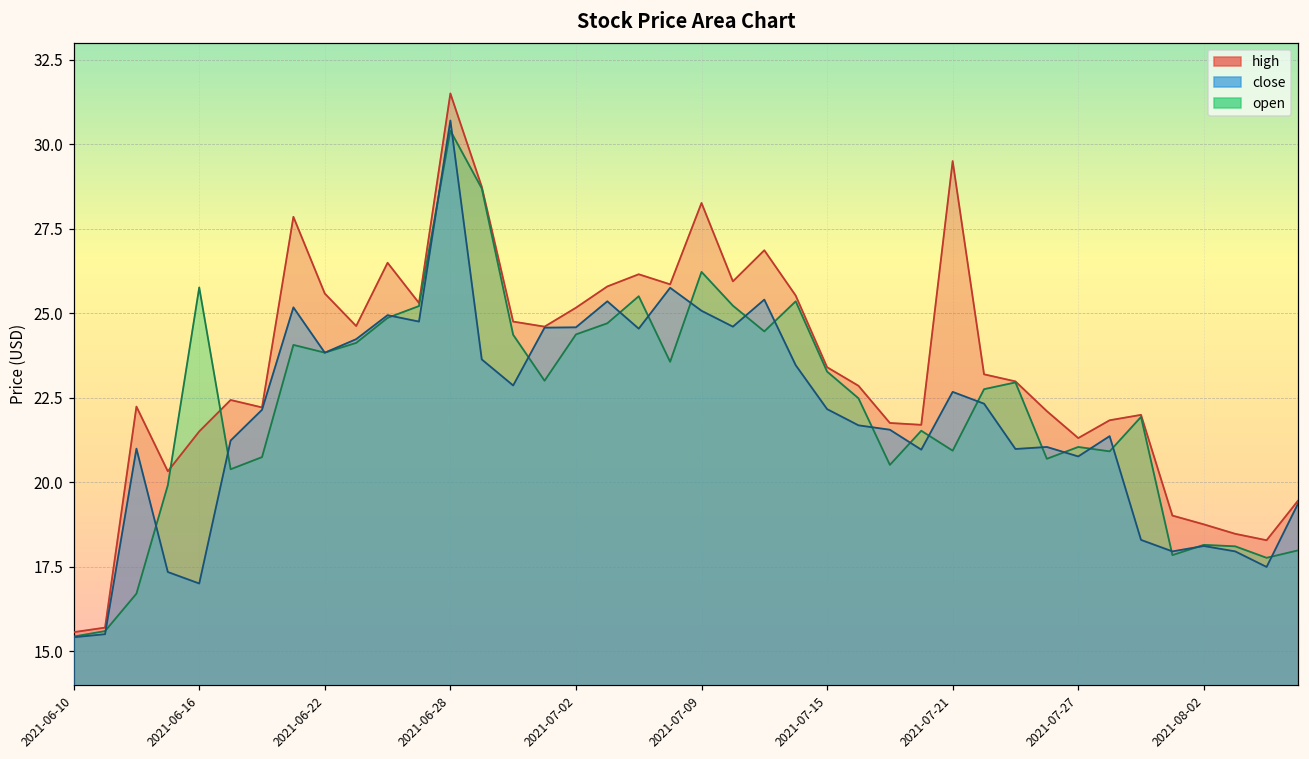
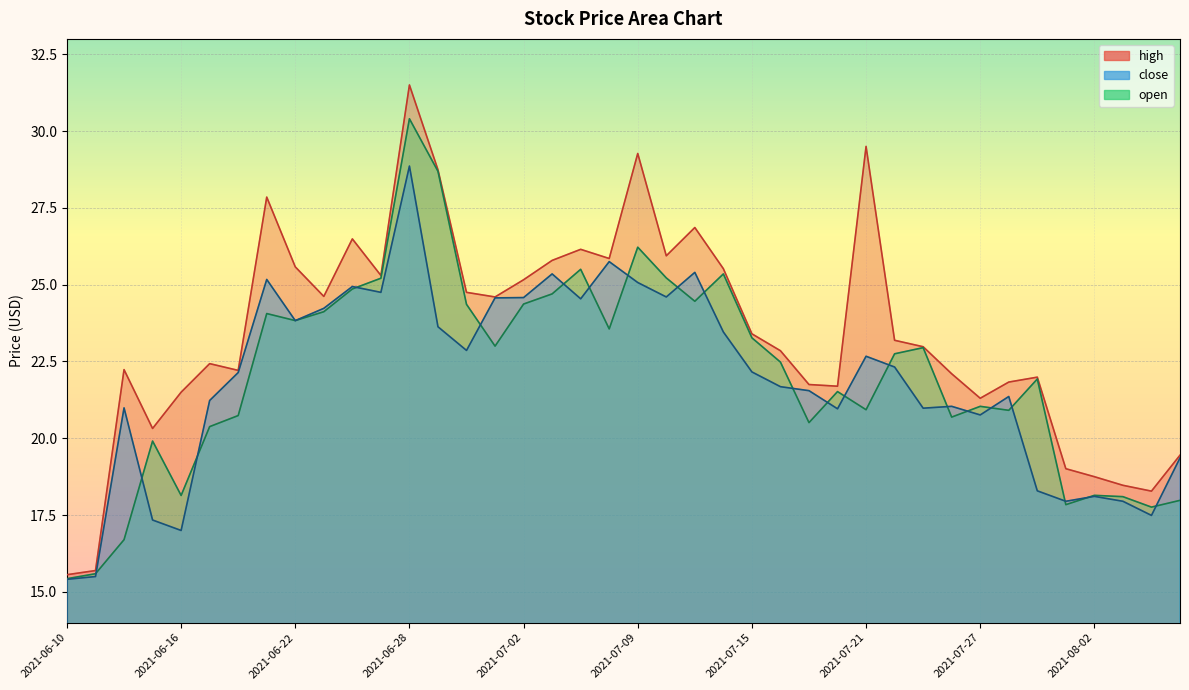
  {
    "high": {
      "2021-06-10": 15.6,
      "2021-06-16": 21.5,
      "2021-06-22": 25.6,
      "2021-06-28": 31.5,
      "2021-07-02": 25.2,
-     "2021-07-09": 28.3,
+     "2021-07-09": 29.3,
      "2021-07-15": 23.4,
      "2021-07-21": 29.5,
      "2021-07-27": 21.3,
      "2021-08-02": 18.8
    },
    "close": {
      "2021-06-16": 17.0,
-     "2021-06-28": 30.7,
+     "2021-06-28": 28.9,
      "2021-07-02": 24.6,
      "2021-07-09": 25.1,
      "2021-07-15": 22.2,
      "2021-07-21": 22.7,
      "2021-07-27": 20.8
    },
    "open": {
-     "2021-06-16": 25.8,
+     "2021-06-16": 18.1,
      "2021-06-28": 30.4,
      "2021-07-02": 24.4,
      "2021-07-09": 26.2,
      "2021-07-15": 23.3,
      "2021-07-21": 20.9,
      "2021-07-27": 21.0
    }
  }
